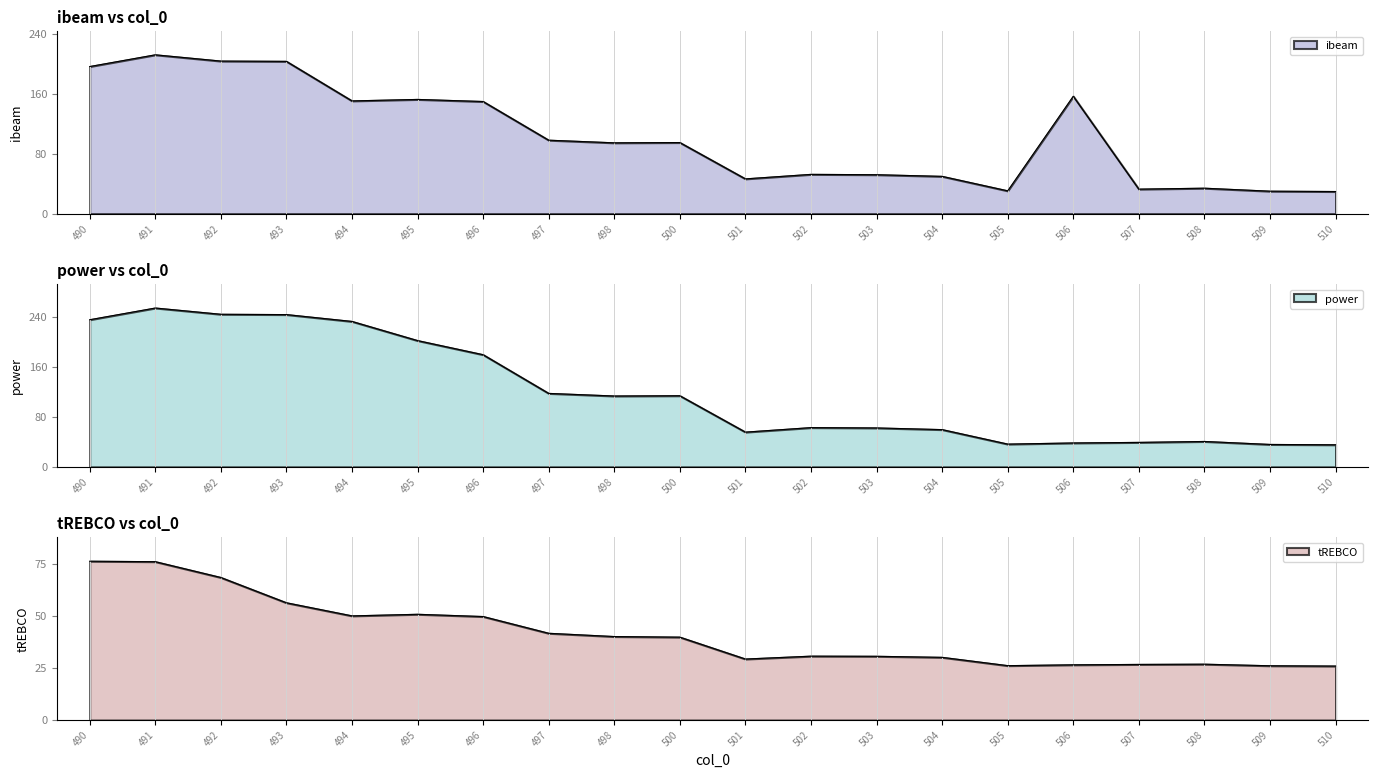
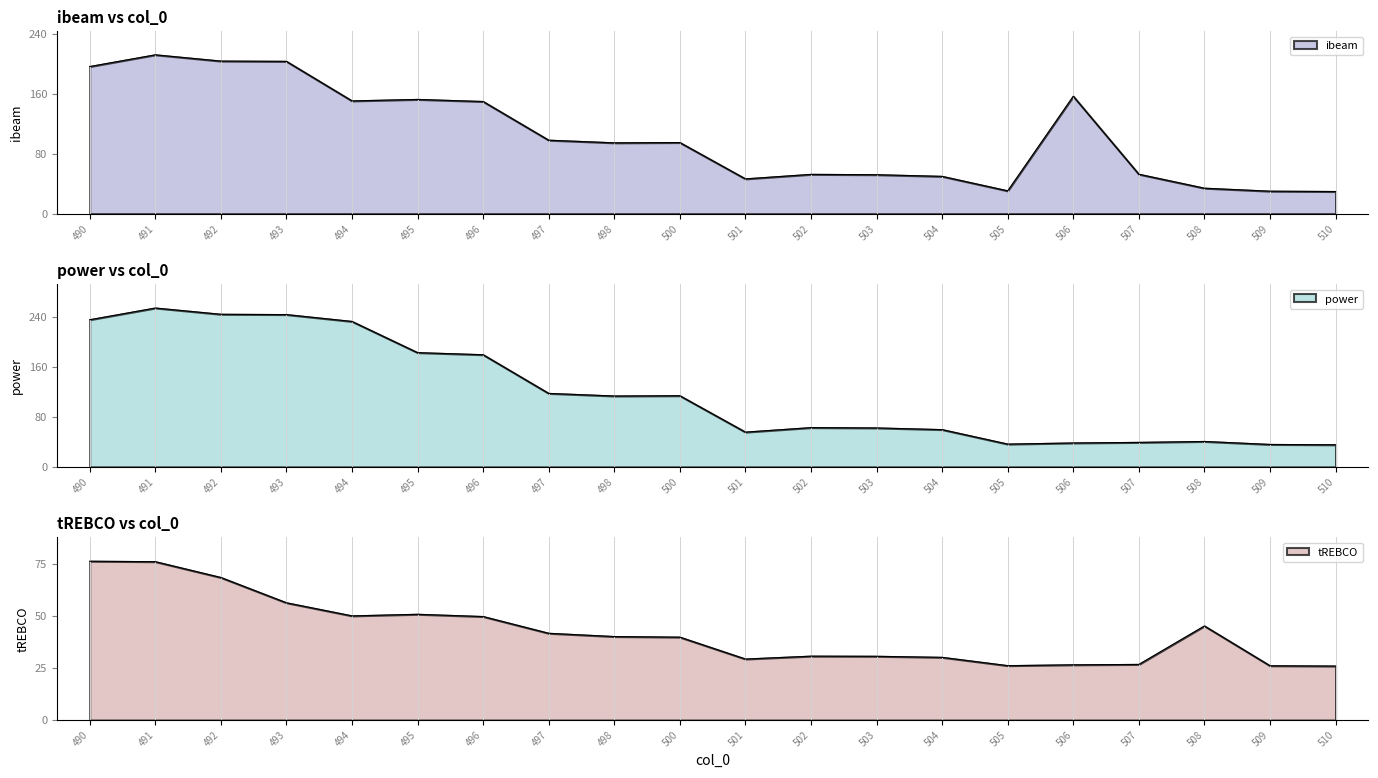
  {
    "ibeam vs col_0": {
      "490": 200,
      "491": 210,
      "492": 200,
      "493": 200,
      "494": 150,
      "495": 150,
      "496": 150,
      "497": 100,
      "498": 90,
      "500": 90,
      "501": 50,
      "502": 50,
      "503": 50,
      "504": 50,
      "505": 30,
      "506": 160,
-     "507": 30,
+     "507": 50,
      "508": 30,
      "509": 30,
      "510": 30
    },
    "power vs col_0": {
      "490": 240,
      "491": 250,
      "492": 240,
      "493": 240,
      "494": 230,
-     "495": 200,
+     "495": 180,
      "496": 180,
      "497": 120,
      "498": 110,
      "500": 110,
      "501": 60,
      "502": 60,
      "503": 60,
      "504": 60,
      "505": 40,
      "506": 40,
      "507": 40,
      "508": 40,
      "509": 40,
      "510": 40
    },
    "tREBCO vs col_0": {
      "490": 76,
      "491": 76,
      "492": 69,
      "493": 56,
      "494": 50,
      "495": 51,
      "496": 50,
      "497": 42,
      "498": 40,
      "500": 40,
      "501": 29,
      "502": 31,
      "503": 31,
      "504": 30,
      "505": 26,
      "506": 27,
      "507": 27,
-     "508": 27,
+     "508": 45,
      "509": 26,
      "510": 26
    }
  }
